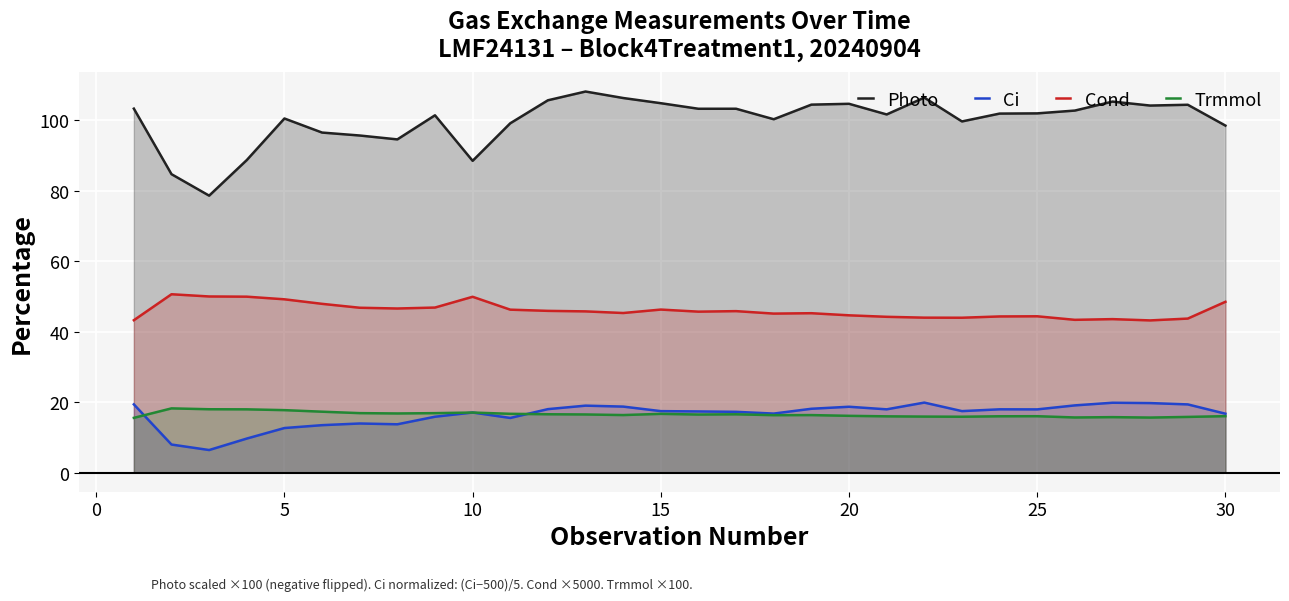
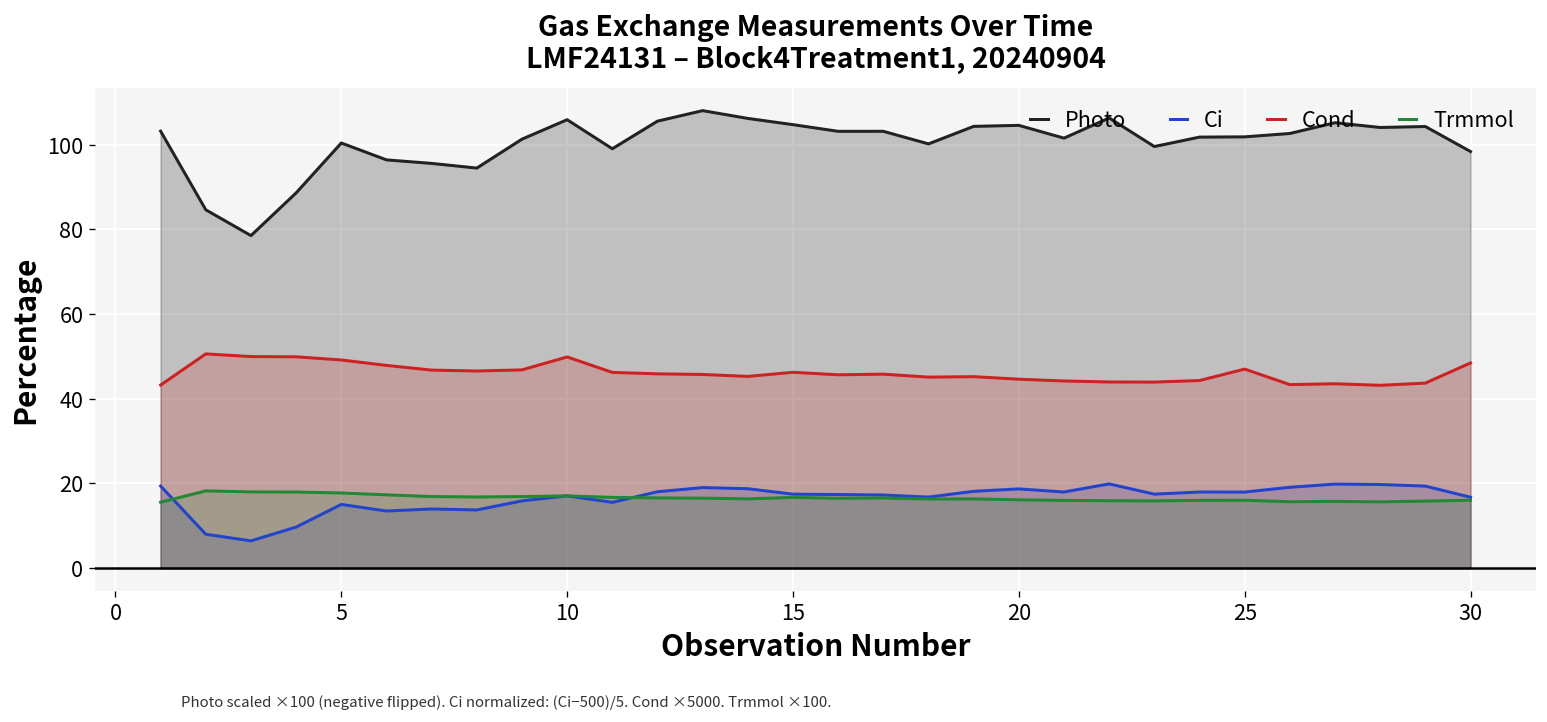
  {
    "Photo": {
      "5": 100,
-     "10": 88,
+     "10": 106,
      "15": 105,
      "20": 105,
      "25": 102,
      "30": 98
    },
    "Ci": {
-     "5": 13,
+     "5": 15,
      "15": 17,
      "20": 19,
      "25": 18
    },
    "Cond": {
      "5": 49,
      "10": 50,
      "15": 46,
      "20": 45,
-     "25": 44,
+     "25": 47,
      "30": 48
    },
    "Trmmol": {
      "5": 18,
      "15": 17,
      "20": 16,
      "25": 16
    }
  }
